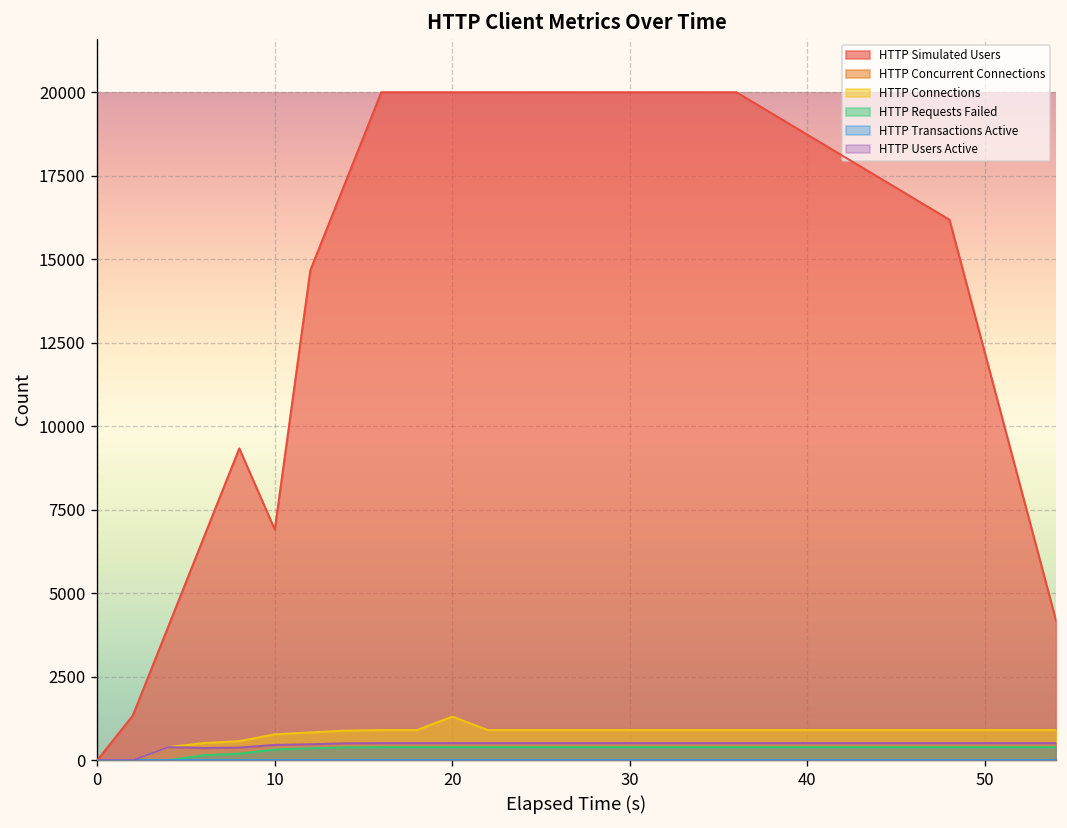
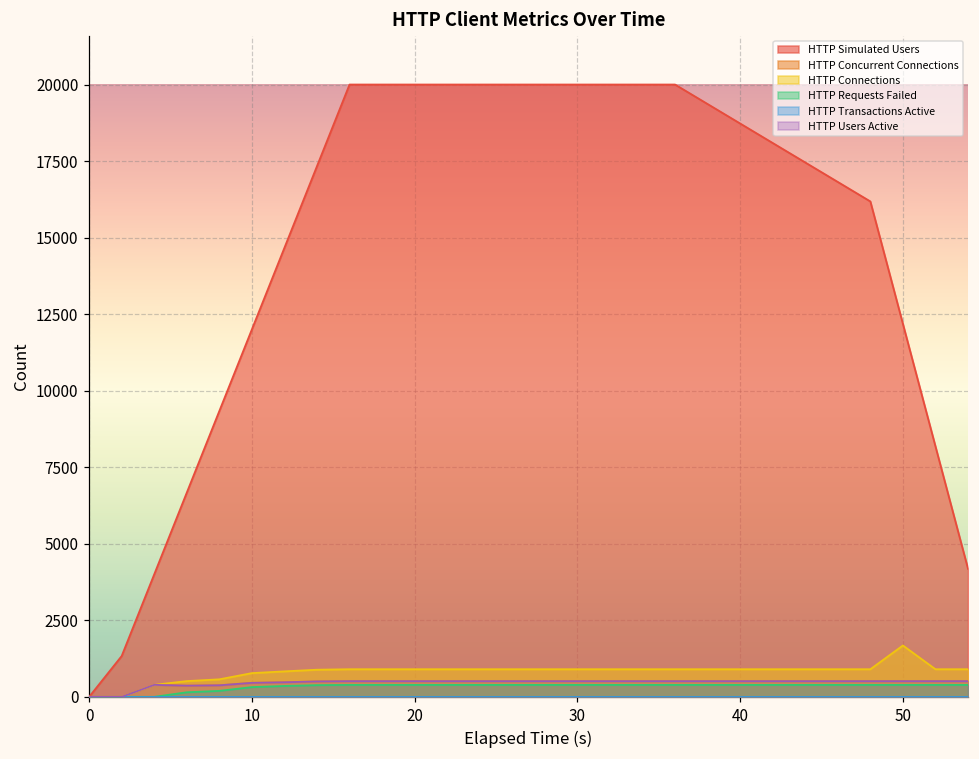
  {
    "HTTP Simulated Users": {
-     "10": 6900,
+     "10": 12000,
      "20": 20000,
      "30": 20000,
      "50": 12200
    },
    "HTTP Users Active": {
      "10": 500,
      "20": 500,
      "30": 500,
      "50": 500
    },
    "HTTP Connections": {
      "10": 800,
-     "20": 1300,
+     "20": 900,
      "30": 900,
-     "50": 900
+     "50": 1700
    },
    "HTTP Requests Failed": {
      "10": 300,
      "20": 400,
      "30": 400,
      "50": 400
    },
    "HTTP Transactions Active": {
      "10": 0,
      "20": 0,
      "30": 0,
      "50": 0
    }
  }
